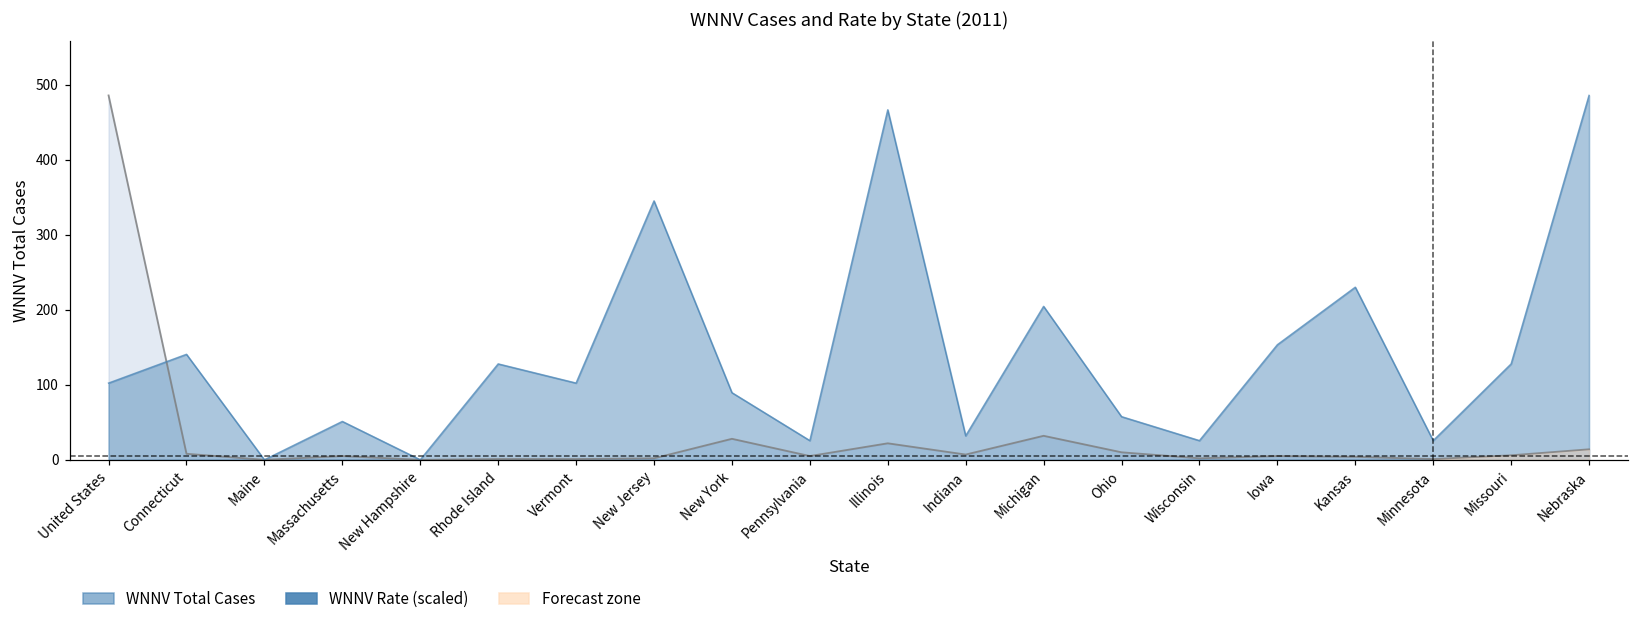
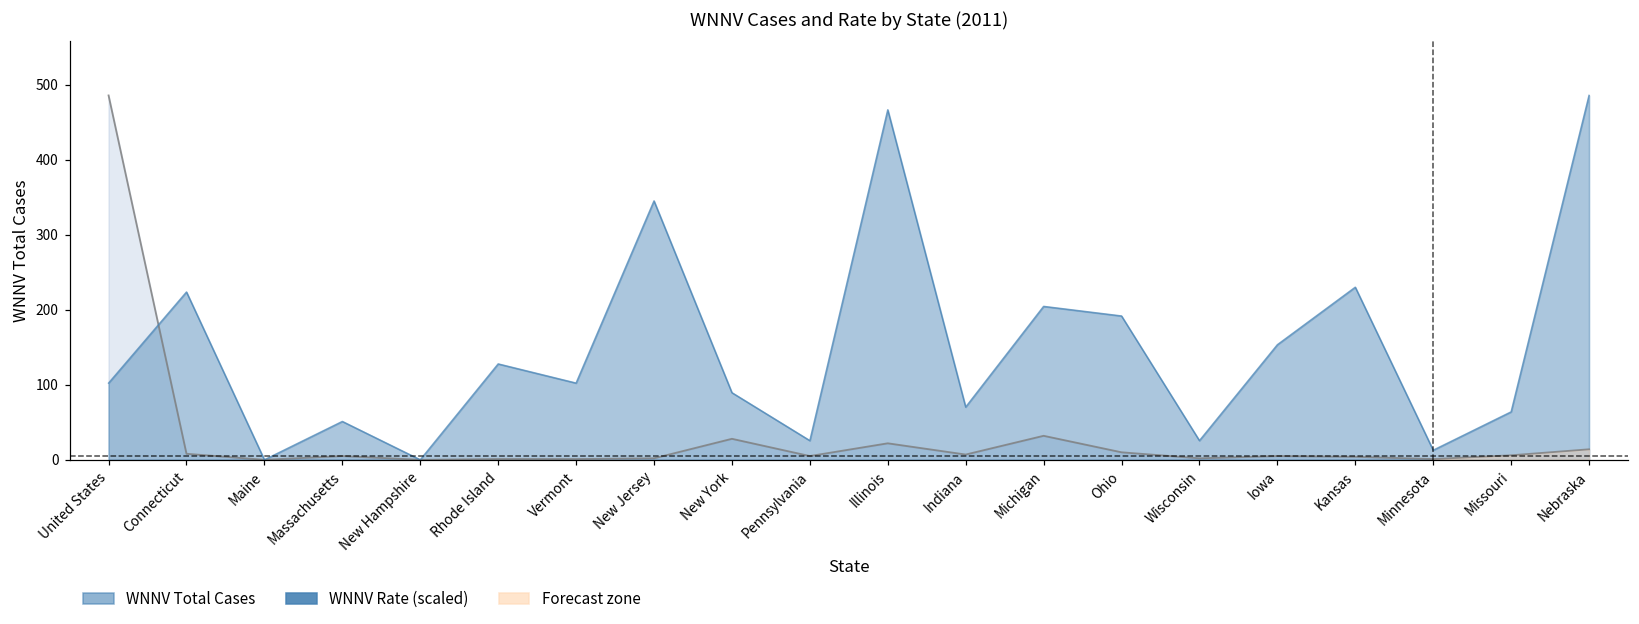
  {
    "WNNV Rate (scaled)": {
      "United States": 100,
-     "Connecticut": 140,
+     "Connecticut": 220,
      "Massachusetts": 50,
      "Rhode Island": 130,
      "Vermont": 100,
      "New Jersey": 350,
      "New York": 90,
      "Pennsylvania": 30,
      "Illinois": 470,
-     "Indiana": 30,
+     "Indiana": 70,
      "Michigan": 200,
-     "Ohio": 60,
+     "Ohio": 190,
      "Wisconsin": 30,
      "Iowa": 150,
      "Kansas": 230,
-     "Minnesota": 30,
-     "Missouri": 130,
+     "Minnesota": 10,
+     "Missouri": 60,
      "Nebraska": 490
    }
  }
